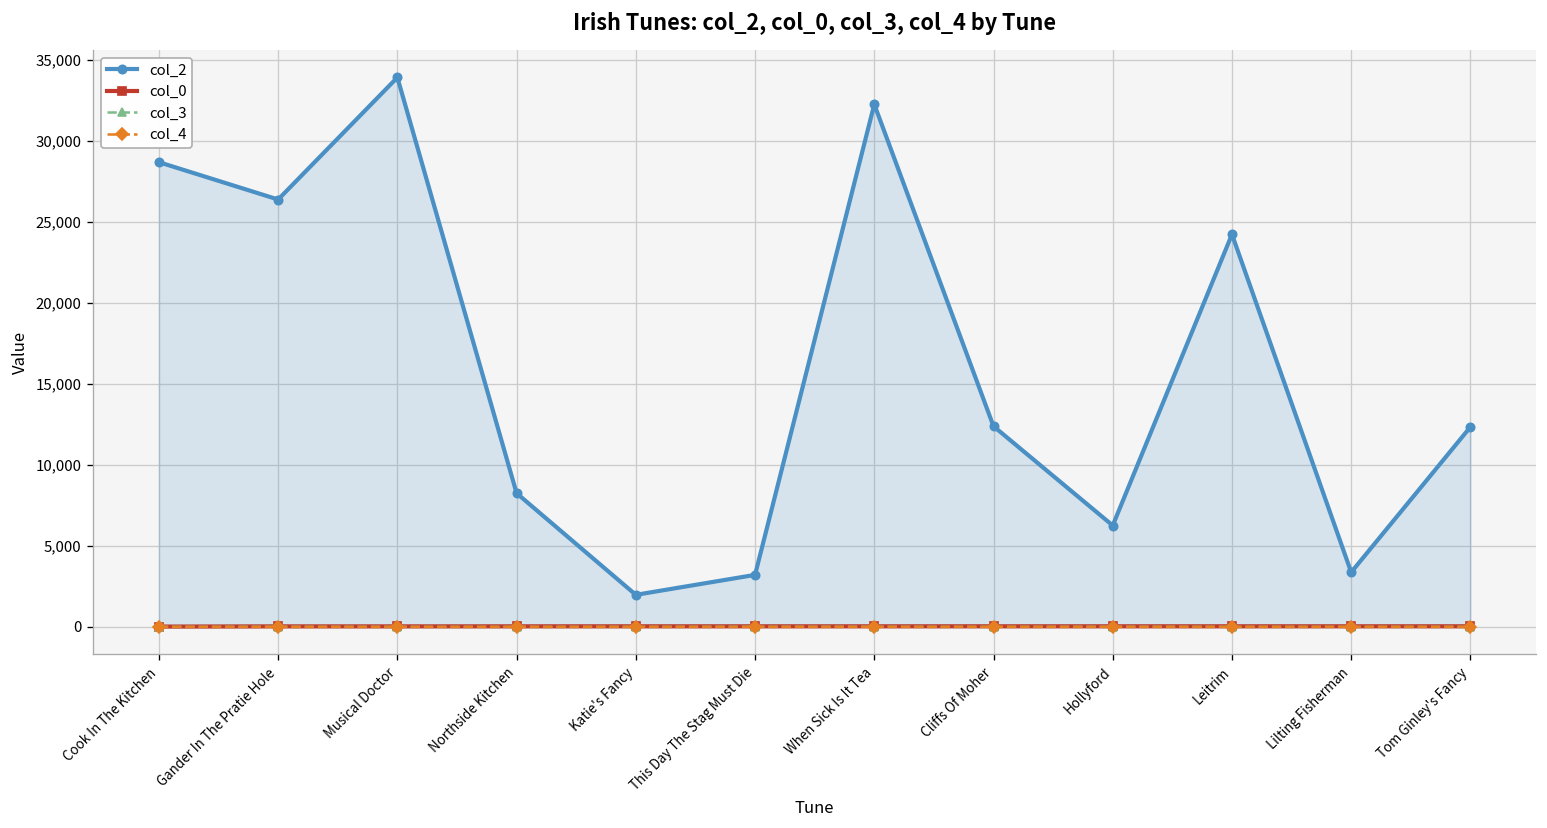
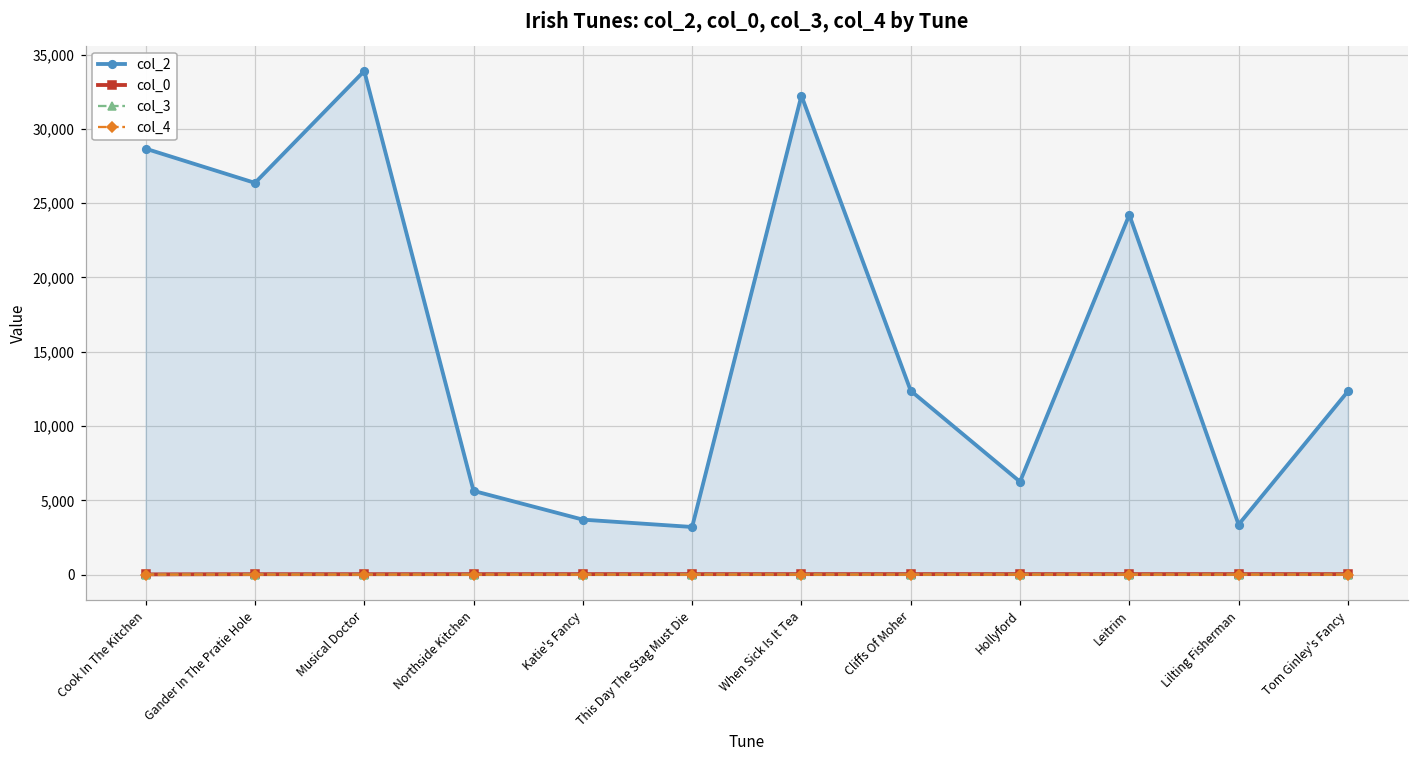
  {
    "col_2": {
      "Cook In The Kitchen": "28,700",
      "Gander In The Pratie Hole": "26,400",
      "Musical Doctor": "33,900",
-     "Northside Kitchen": "8,200",
-     "Katie's Fancy": "2,000",
+     "Northside Kitchen": "5,600",
+     "Katie's Fancy": "3,700",
      "This Day The Stag Must Die": "3,200",
      "When Sick Is It Tea": "32,200",
      "Cliffs Of Moher": "12,400",
      "Hollyford": "6,300",
      "Leitrim": "24,200",
      "Lilting Fisherman": "3,400",
      "Tom Ginley's Fancy": "12,300"
    },
    "col_4": {
      "Cook In The Kitchen": "0",
      "Gander In The Pratie Hole": "0",
      "Musical Doctor": "0",
      "Northside Kitchen": "0",
      "Katie's Fancy": "0",
      "This Day The Stag Must Die": "0",
      "When Sick Is It Tea": "0",
      "Cliffs Of Moher": "0",
      "Hollyford": "0",
      "Leitrim": "0",
      "Lilting Fisherman": "0",
      "Tom Ginley's Fancy": "0"
    }
  }
